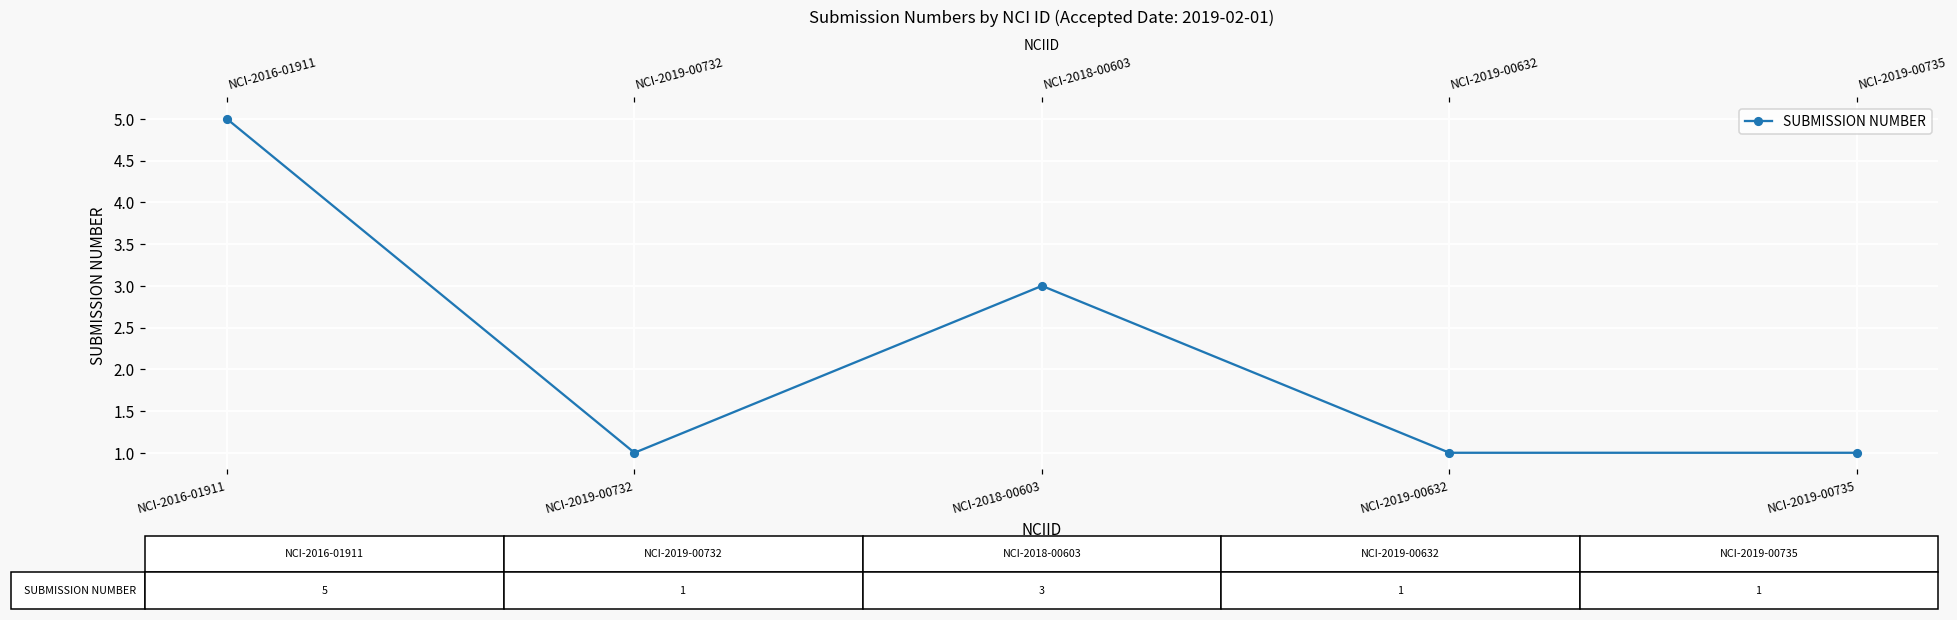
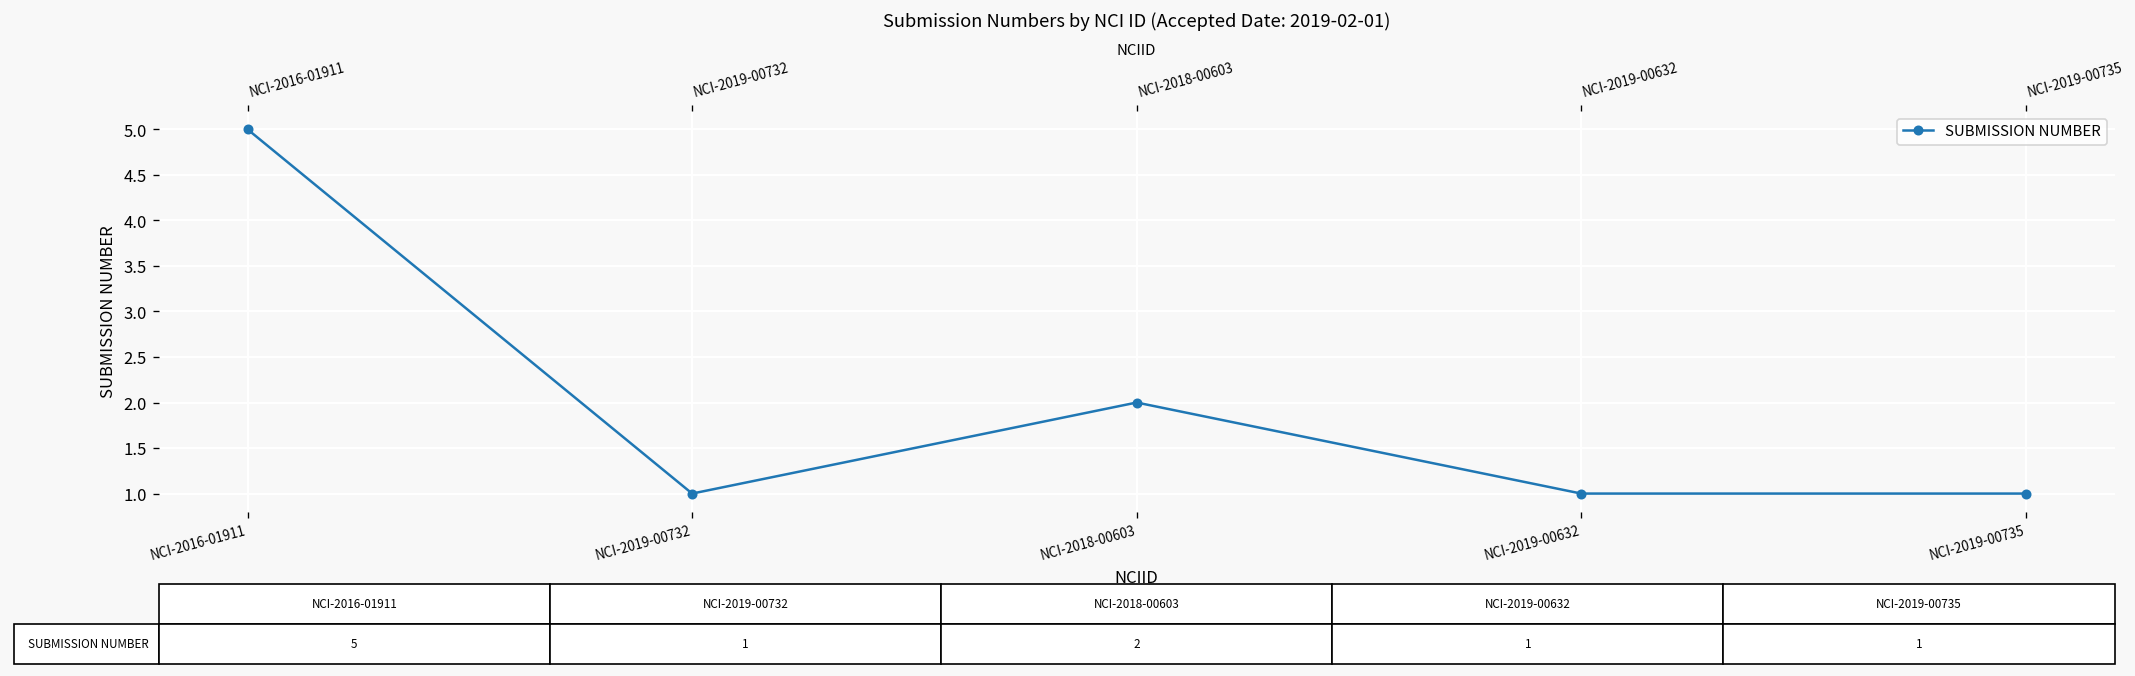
  {
-   "NCI-2018-00603": 3
+   "NCI-2018-00603": 2
  }
